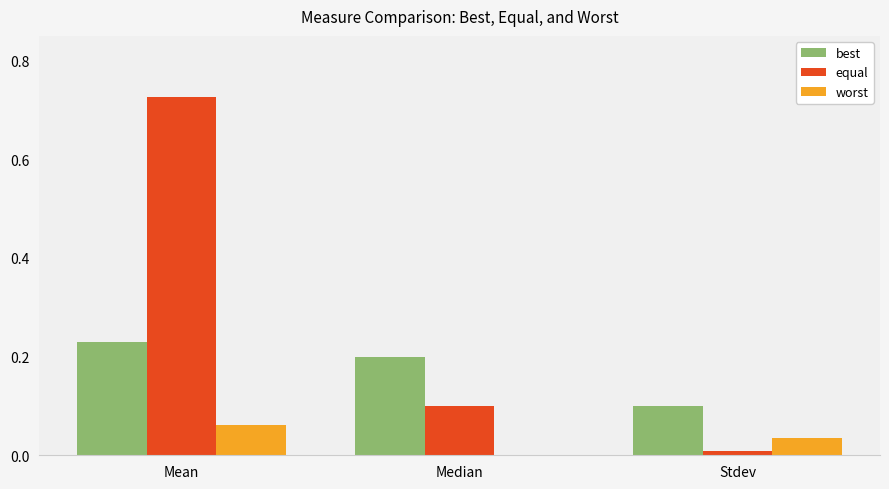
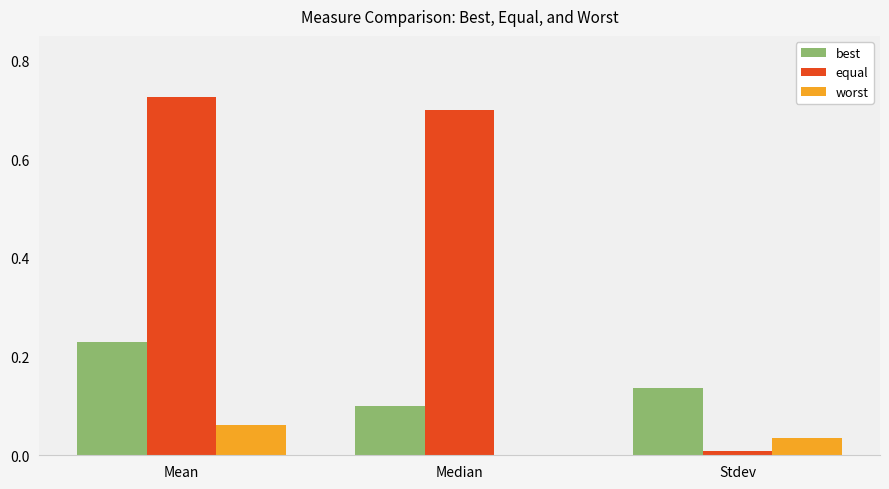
  {
    "best": {
      "Mean": 0.23,
-     "Median": 0.2,
-     "Stdev": 0.10
+     "Median": 0.1,
+     "Stdev": 0.14
    },
    "equal": {
      "Mean": 0.73,
-     "Median": 0.1,
+     "Median": 0.7,
      "Stdev": 0.01
    },
    "worst": {
      "Mean": 0.06,
      "Median": 0.00,
      "Stdev": 0.04
    }
  }
